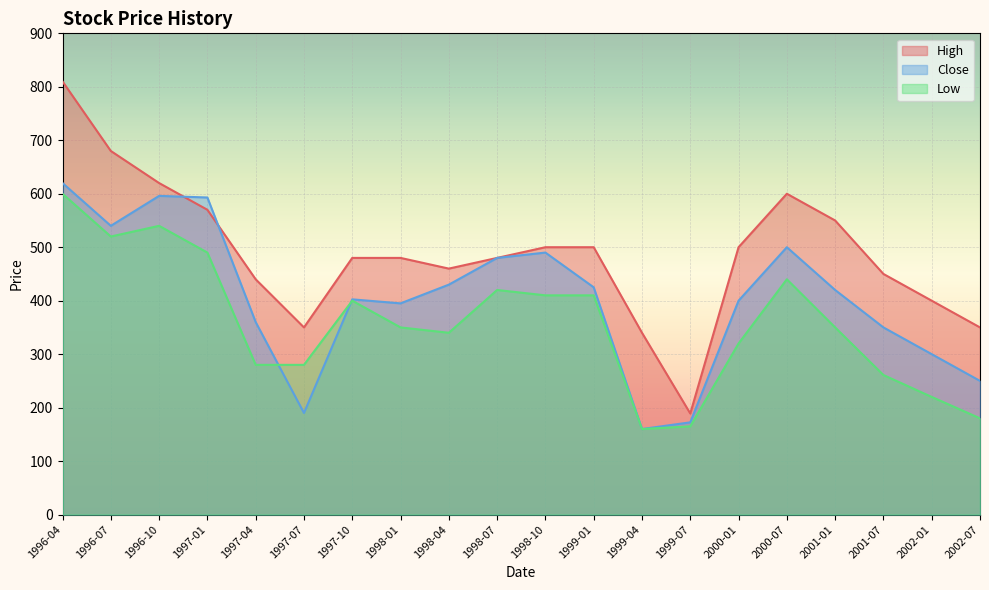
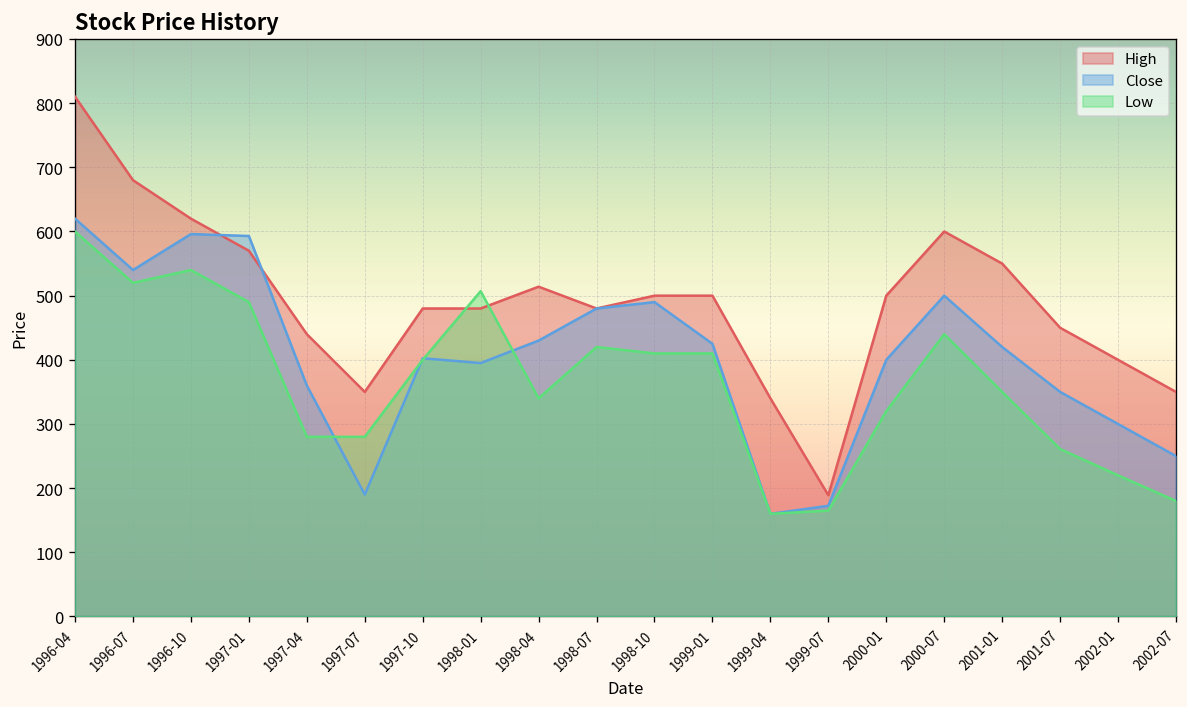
  {
    "High": {
      "1996-04": 810,
      "1996-07": 680,
      "1996-10": 620,
      "1997-01": 570,
      "1997-04": 440,
      "1997-07": 350,
      "1997-10": 480,
      "1998-01": 480,
-     "1998-04": 460,
+     "1998-04": 510,
      "1998-10": 500,
      "1999-01": 500,
      "1999-04": 340,
      "1999-07": 190,
      "2000-01": 500,
      "2000-07": 600,
      "2001-01": 550,
      "2001-07": 450,
      "2002-01": 400,
      "2002-07": 350
    },
    "Close": {
      "1996-04": 620,
      "1996-07": 540,
      "1996-10": 600,
      "1997-01": 590,
      "1997-04": 360,
      "1997-07": 190,
      "1998-01": 400,
      "1998-04": 430,
      "1998-10": 490,
      "1999-01": 430,
      "1999-07": 170,
      "2000-01": 400,
      "2000-07": 500,
      "2001-01": 420,
      "2001-07": 350,
      "2002-01": 300,
      "2002-07": 250
    },
    "Low": {
      "1996-04": 600,
      "1996-07": 520,
      "1996-10": 540,
      "1997-01": 490,
      "1997-04": 280,
      "1997-07": 280,
-     "1998-01": 350,
+     "1998-01": 510,
      "1998-04": 340,
      "1998-07": 420,
      "1998-10": 410,
      "1999-01": 410,
      "1999-07": 170,
      "2000-01": 320,
      "2000-07": 440,
      "2001-01": 350,
      "2001-07": 260,
      "2002-01": 220,
      "2002-07": 180
    }
  }
